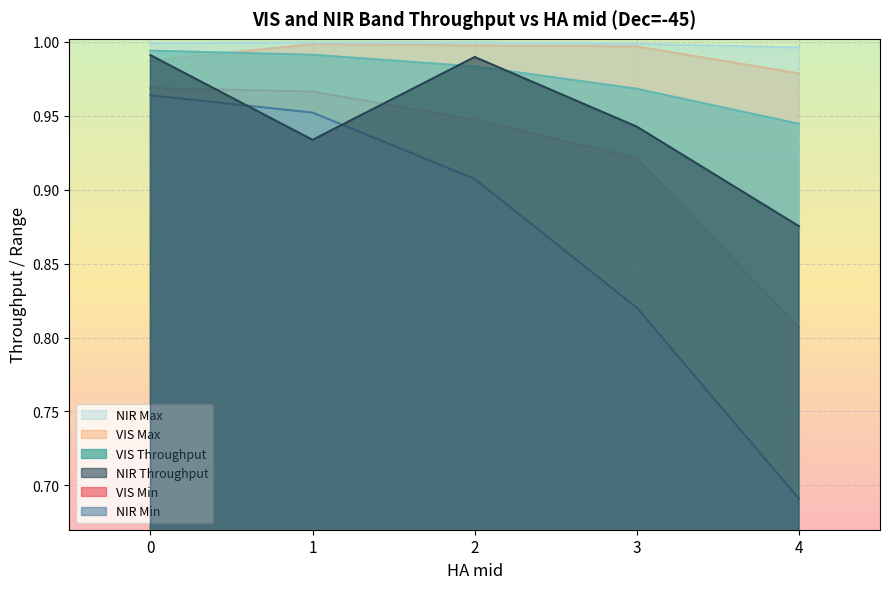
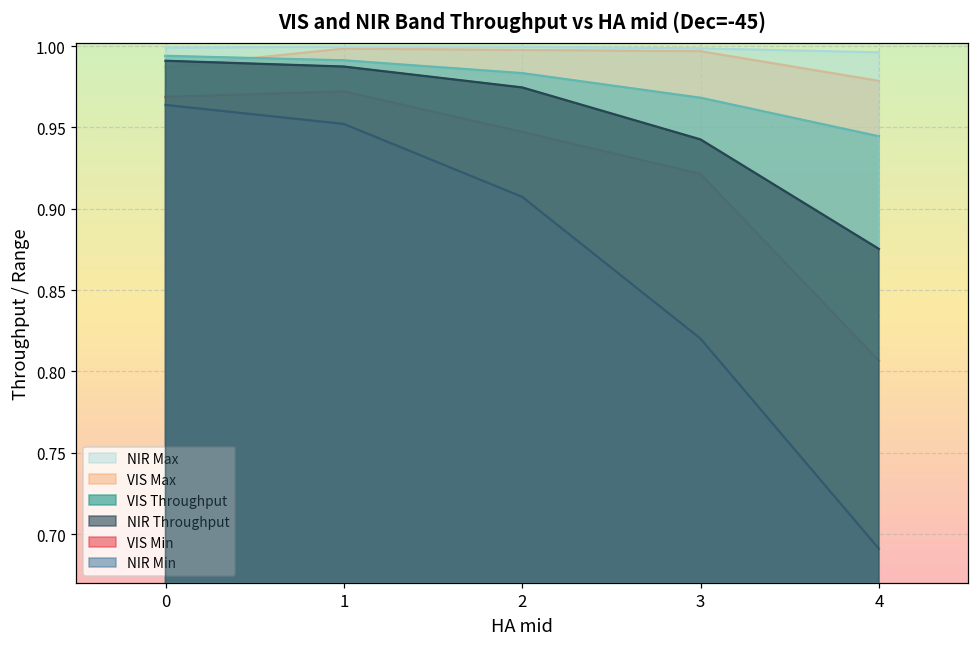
  {
    "NIR Max": {
      "0": 0.999,
      "2": 1.000,
      "3": 0.999,
      "4": 0.996
    },
    "VIS Max": {
      "0": 0.987,
      "2": 0.998,
      "3": 0.997,
      "4": 0.979
    },
    "NIR Throughput": {
      "0": 0.991,
-     "1": 0.934,
-     "2": 0.990,
+     "1": 0.987,
+     "2": 0.975,
      "3": 0.943,
      "4": 0.875
    },
    "VIS Min": {
      "0": 0.969,
-     "1": 0.966,
+     "1": 0.972,
      "2": 0.947,
      "3": 0.921,
      "4": 0.807
    }
  }
